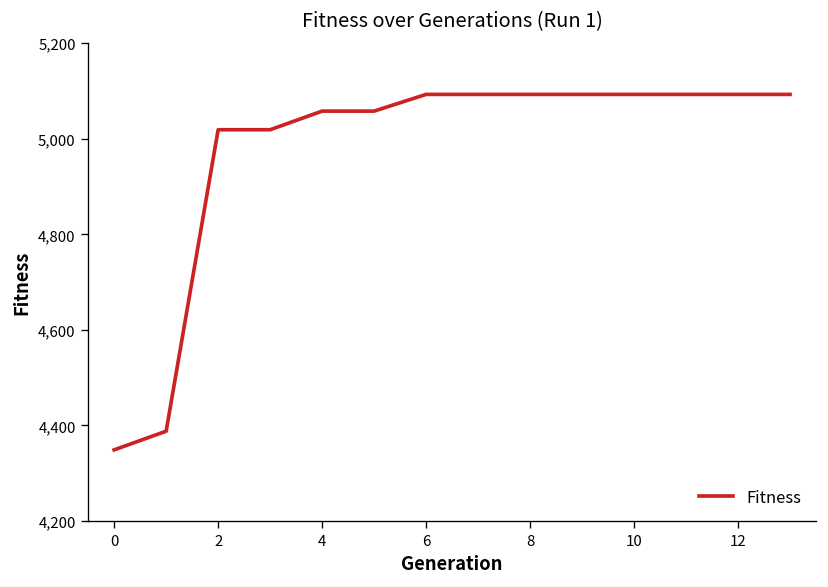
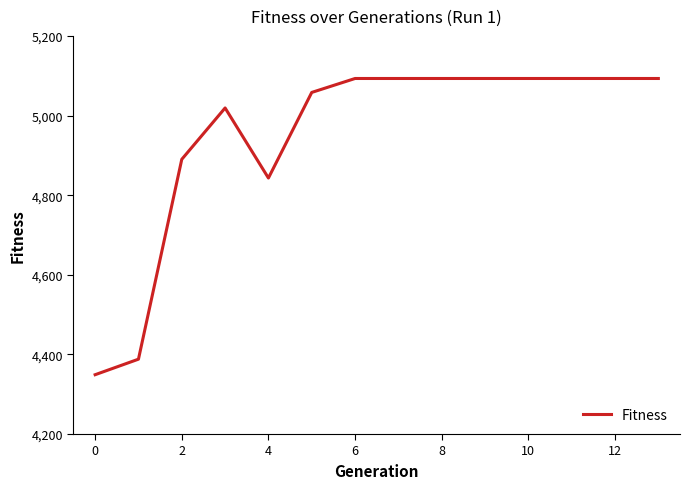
  {
    "0": "4,350",
-   "2": "5,020",
-   "4": "5,060",
+   "2": "4,890",
+   "4": "4,840",
    "6": "5,090",
    "8": "5,090",
    "10": "5,090",
    "12": "5,090"
  }
